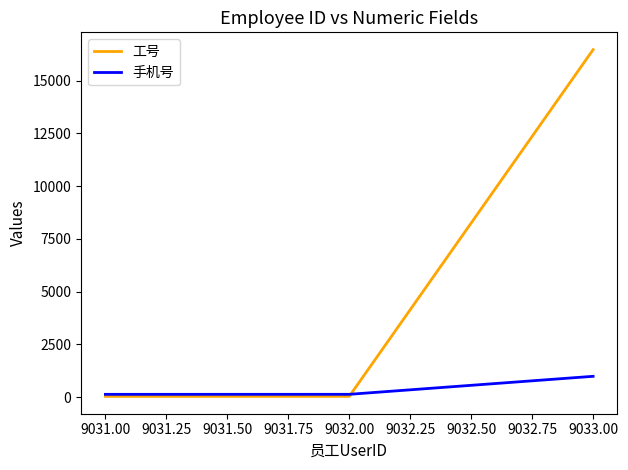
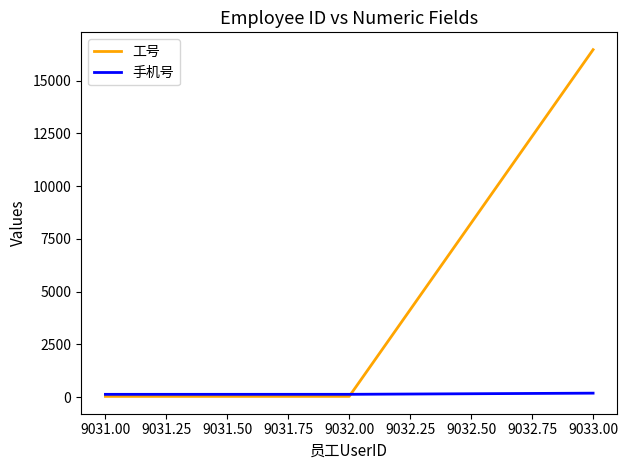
  {
    "工号": {
      "9033.00": 16500
    },
    "手机号": {
-     "9033.00": 1000
+     "9033.00": 200
    }
  }
